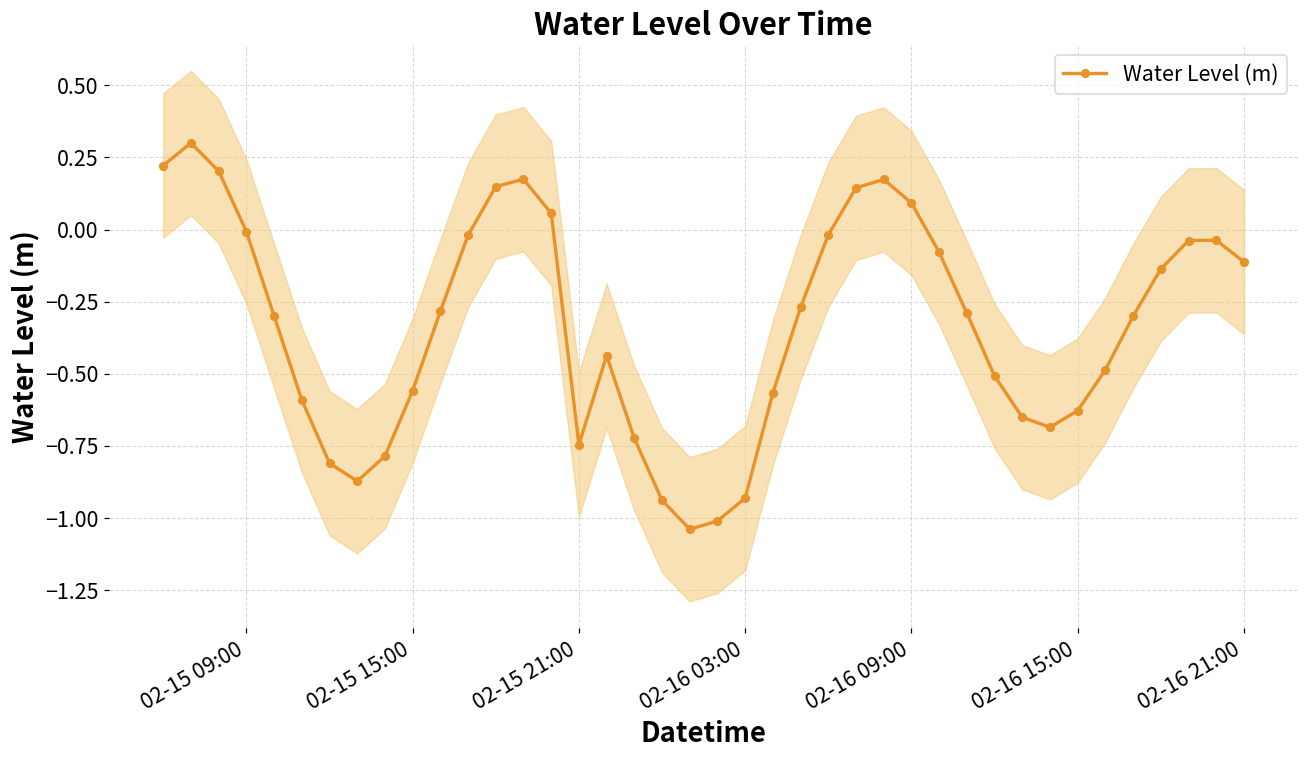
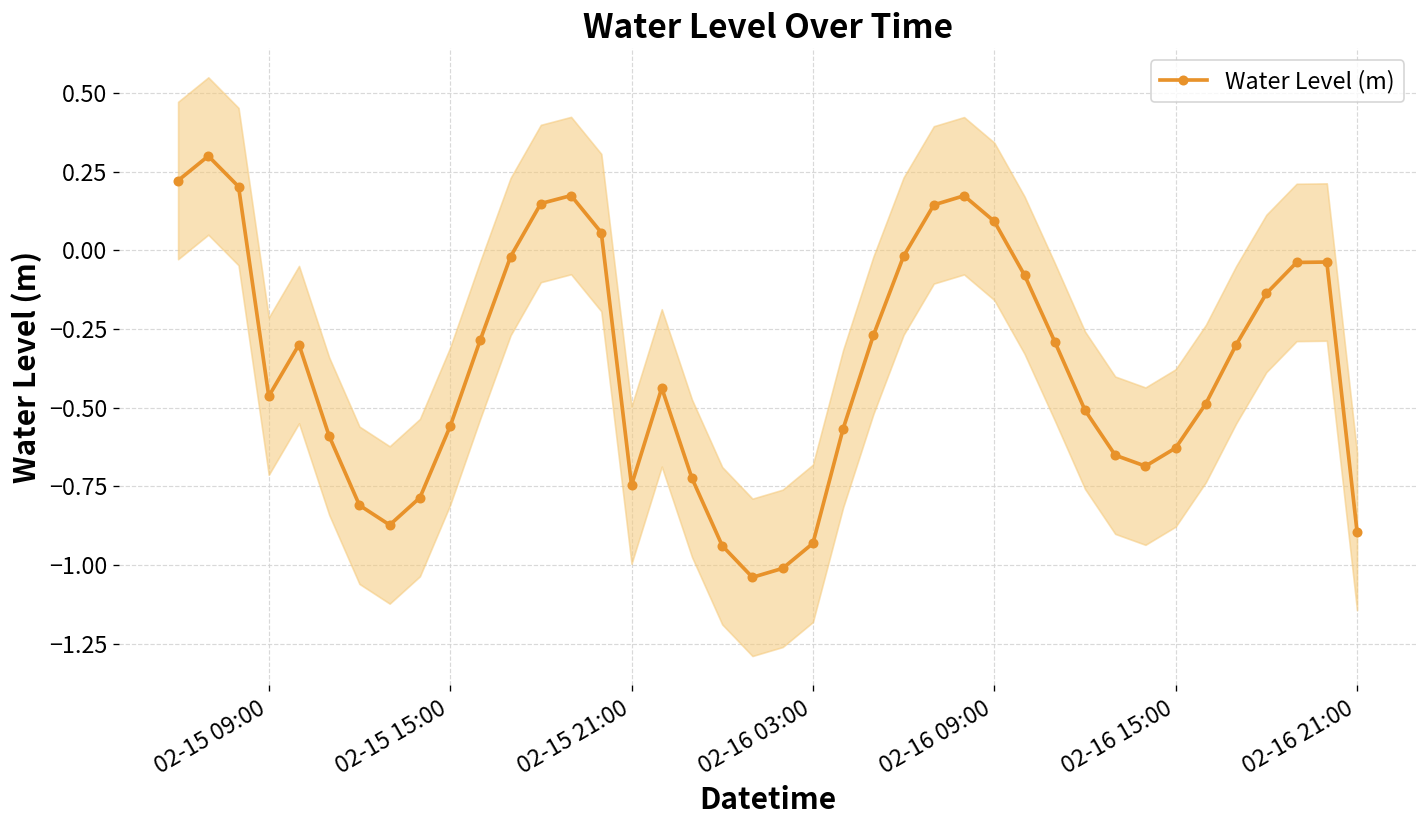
  {
    "Water Level (m)": {
-     "02-15 09:00": -0.01,
+     "02-15 09:00": -0.46,
      "02-15 15:00": -0.56,
      "02-15 21:00": -0.75,
      "02-16 03:00": -0.93,
      "02-16 09:00": 0.09,
      "02-16 15:00": -0.63,
-     "02-16 21:00": -0.11
+     "02-16 21:00": -0.89
    }
  }
